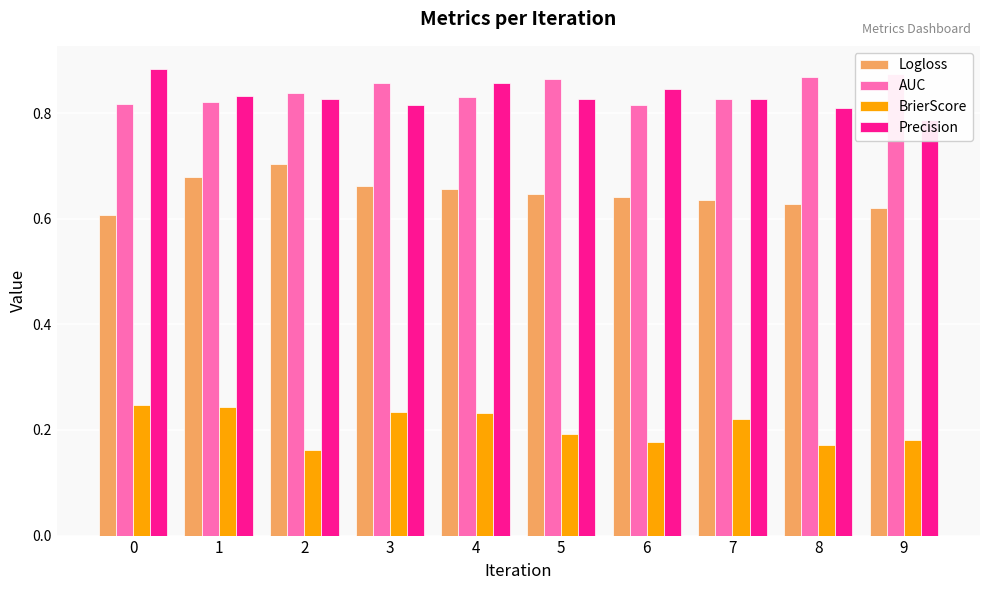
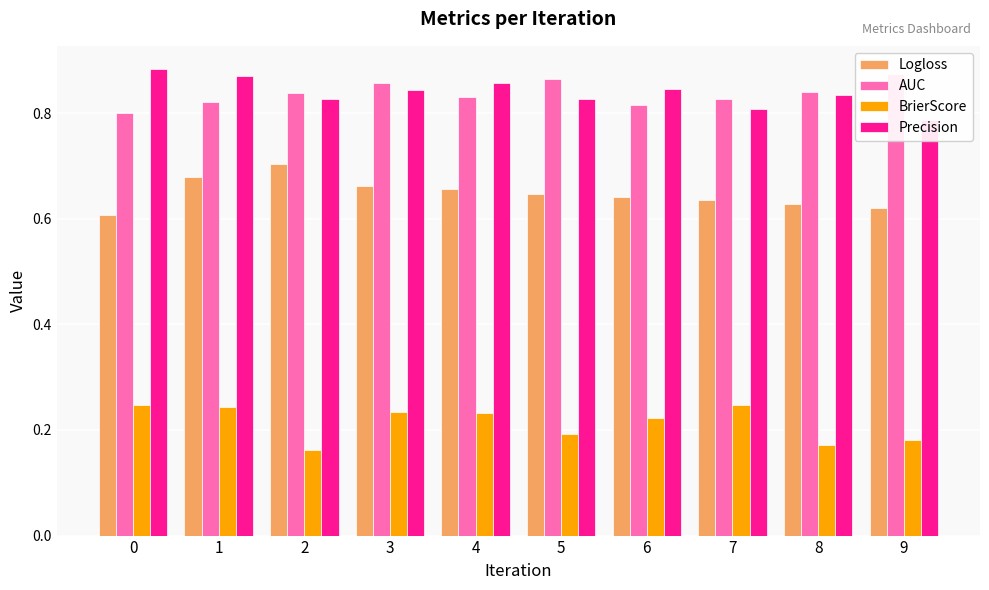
  {
    "Logloss": {
      "0": 0.61,
      "1": 0.68,
      "2": 0.70,
      "3": 0.66,
      "4": 0.66,
      "5": 0.65,
      "6": 0.64,
      "7": 0.64,
      "8": 0.63,
      "9": 0.62
    },
    "AUC": {
-     "0": 0.82,
+     "0": 0.80,
      "1": 0.82,
      "2": 0.84,
      "3": 0.86,
      "4": 0.83,
      "5": 0.86,
      "6": 0.81,
      "7": 0.83,
-     "8": 0.87
+     "8": 0.84
    },
    "BrierScore": {
      "0": 0.25,
      "1": 0.24,
      "2": 0.16,
      "3": 0.23,
      "4": 0.23,
      "5": 0.19,
-     "6": 0.18,
-     "7": 0.22,
+     "6": 0.22,
+     "7": 0.25,
      "8": 0.17,
      "9": 0.18
    },
    "Precision": {
      "0": 0.88,
-     "1": 0.83,
+     "1": 0.87,
      "2": 0.83,
-     "3": 0.82,
+     "3": 0.84,
      "4": 0.86,
      "5": 0.83,
      "6": 0.85,
-     "7": 0.83,
-     "8": 0.81
+     "7": 0.81,
+     "8": 0.83
    }
  }
